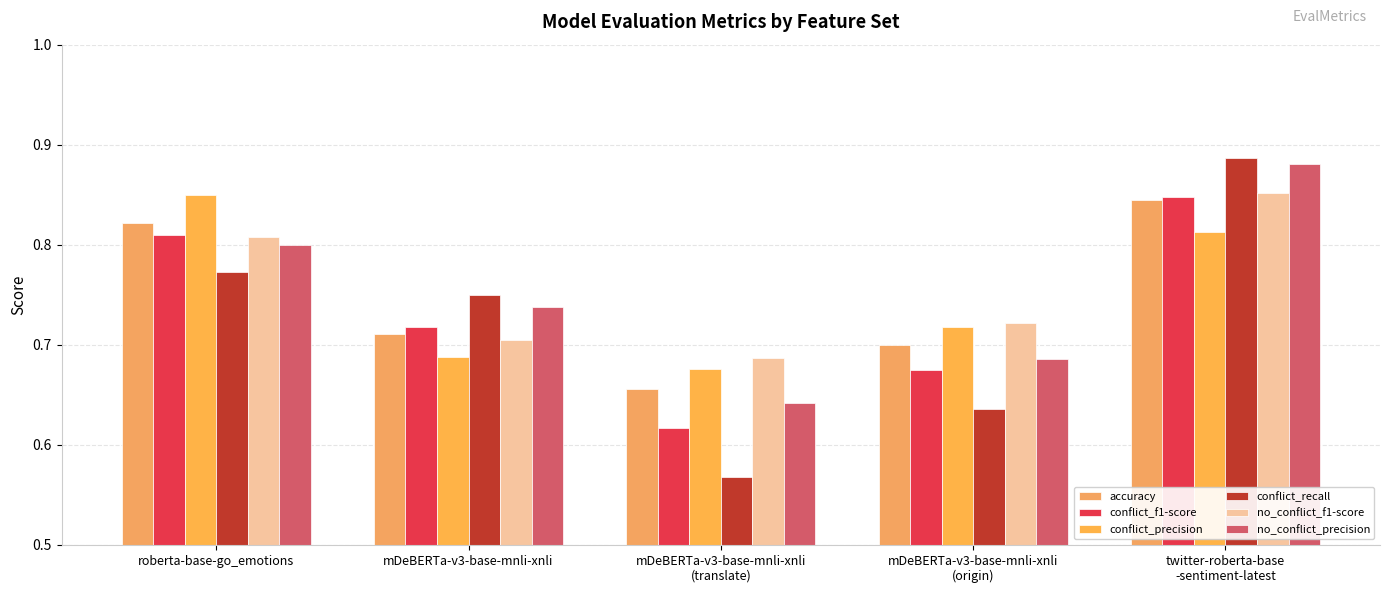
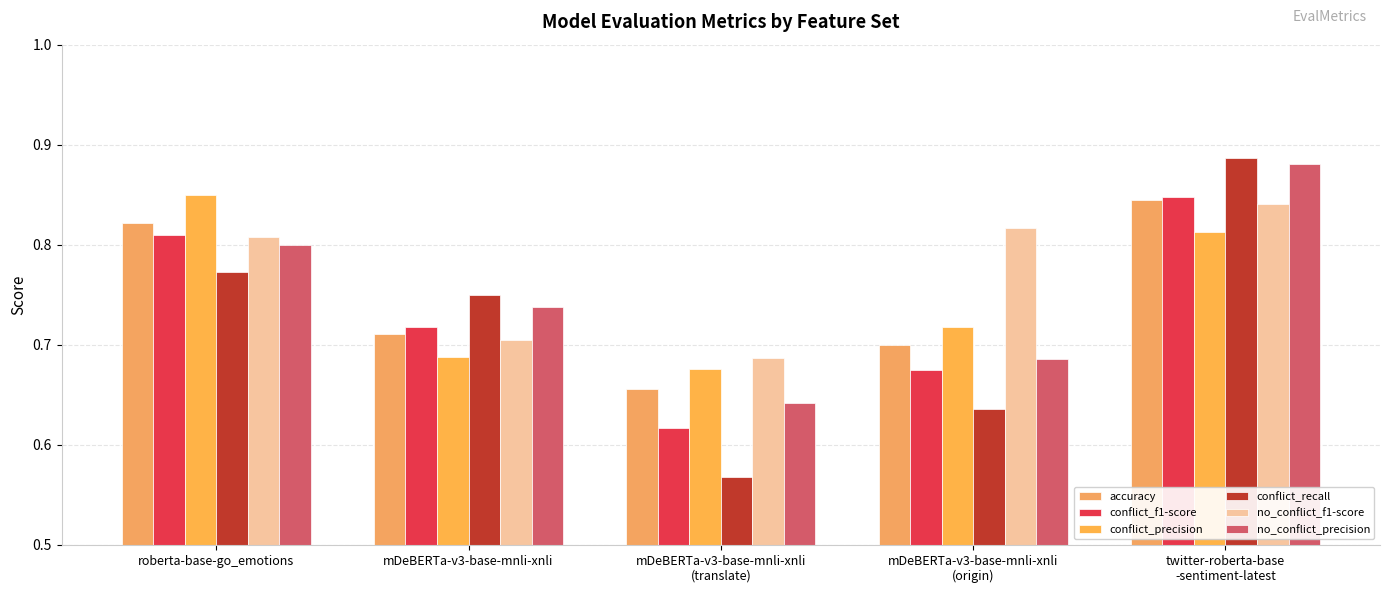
  {
    "no_conflict_f1-score": {
      "roberta-base-go_emotions": 0.808,
      "mDeBERTa-v3-base-mnli-xnli": 0.705,
      "mDeBERTa-v3-base-mnli-xnli (translate)": 0.687,
-     "mDeBERTa-v3-base-mnli-xnli (origin)": 0.722,
-     "twitter-roberta-base -sentiment-latest": 0.852
+     "mDeBERTa-v3-base-mnli-xnli (origin)": 0.817,
+     "twitter-roberta-base -sentiment-latest": 0.841
    }
  }
